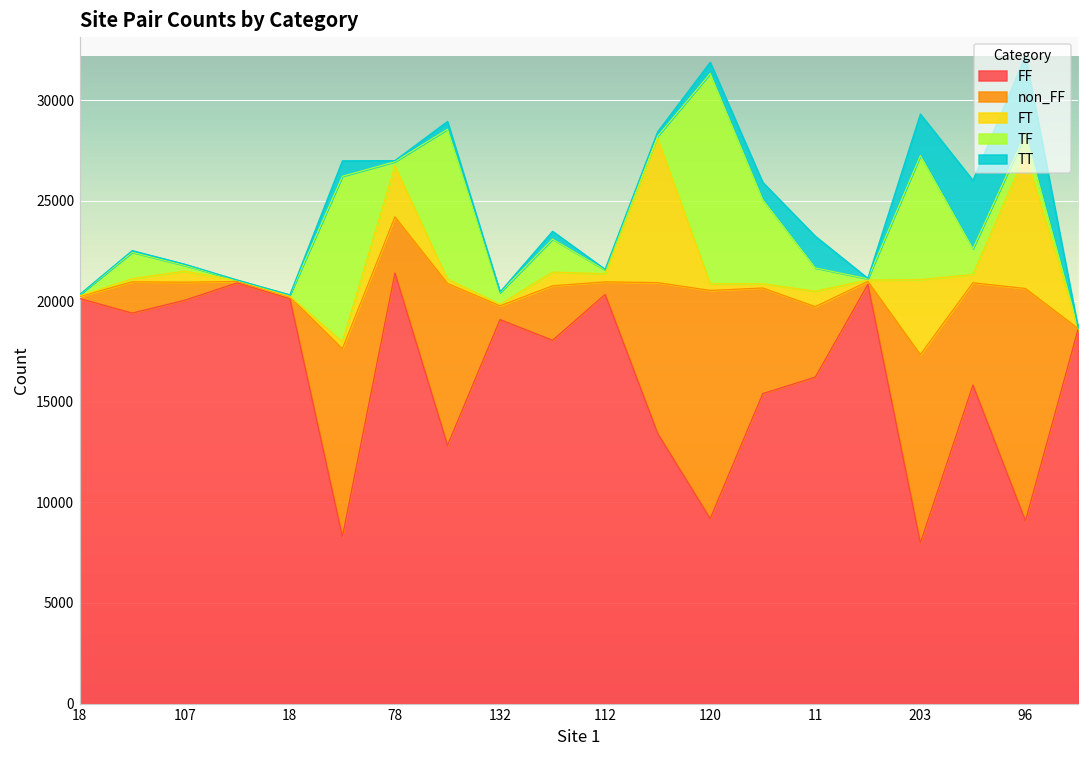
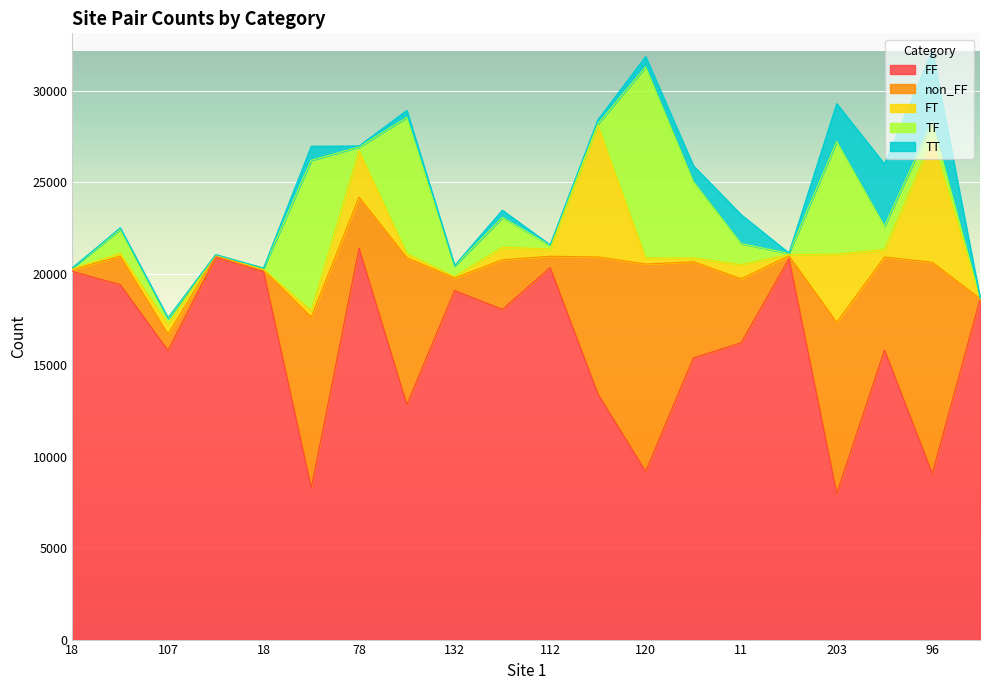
  {
    "FF": {
-     "107": 20100,
+     "107": 15800,
      "78": 21400,
      "132": 19100,
      "112": 20300,
      "120": 9200,
      "203": 8000,
      "96": 9100
    },
    "non_FF": {
      "107": 900,
      "78": 2800,
      "112": 600,
      "120": 11300,
      "203": 9400,
      "96": 11600
    },
    "FT": {
      "107": 500,
      "78": 2500,
      "112": 400,
      "120": 300,
      "203": 3700
    },
    "TF": {
      "120": 10500,
      "203": 6200
    },
    "TT": {
      "120": 600,
      "203": 2100
    }
  }
